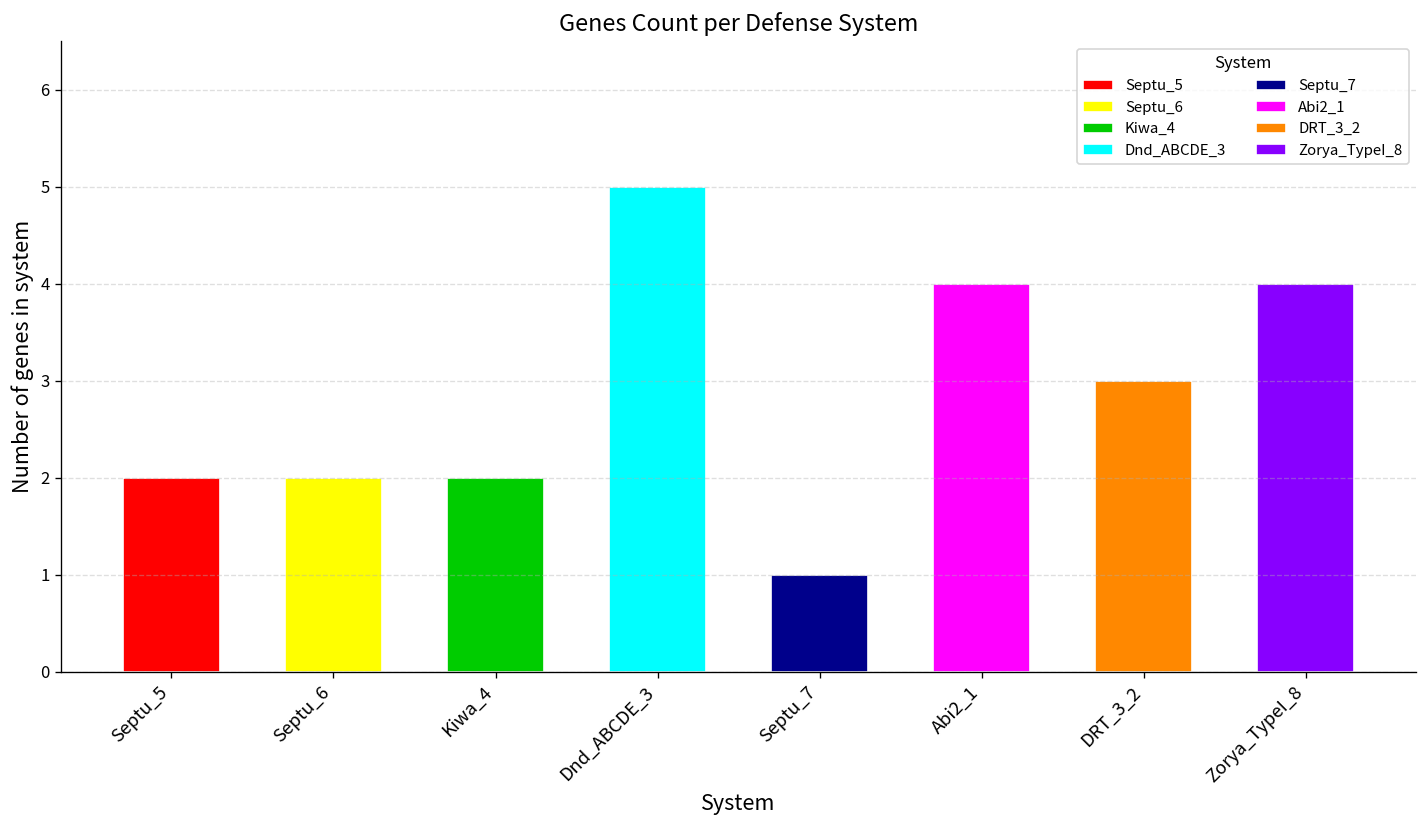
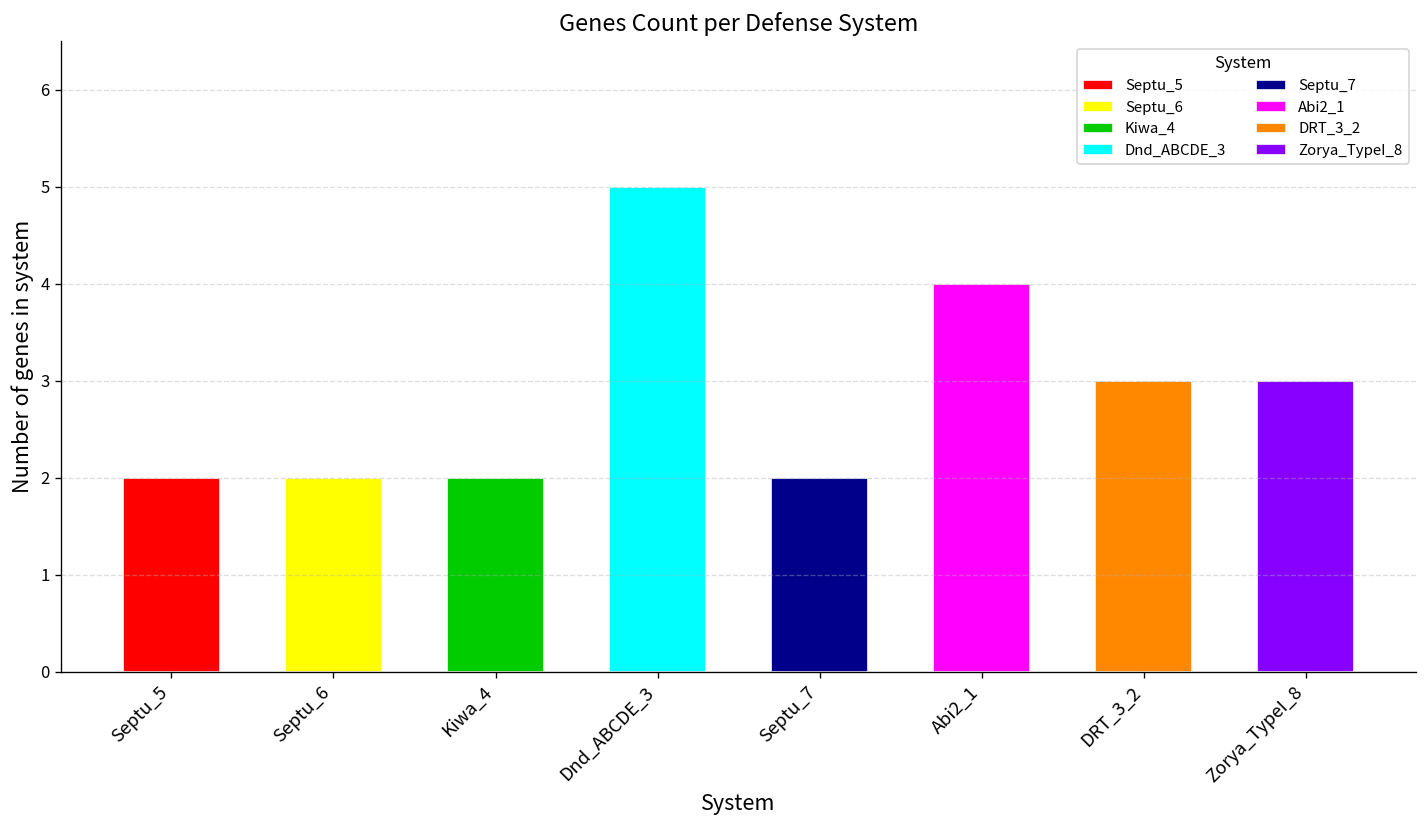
  {
    "Septu_5": 2,
    "Septu_6": 2,
    "Kiwa_4": 2,
    "Dnd_ABCDE_3": 5,
-   "Septu_7": 1,
+   "Septu_7": 2,
    "Abi2_1": 4,
    "DRT_3_2": 3,
-   "Zorya_TypeI_8": 4
+   "Zorya_TypeI_8": 3
  }
